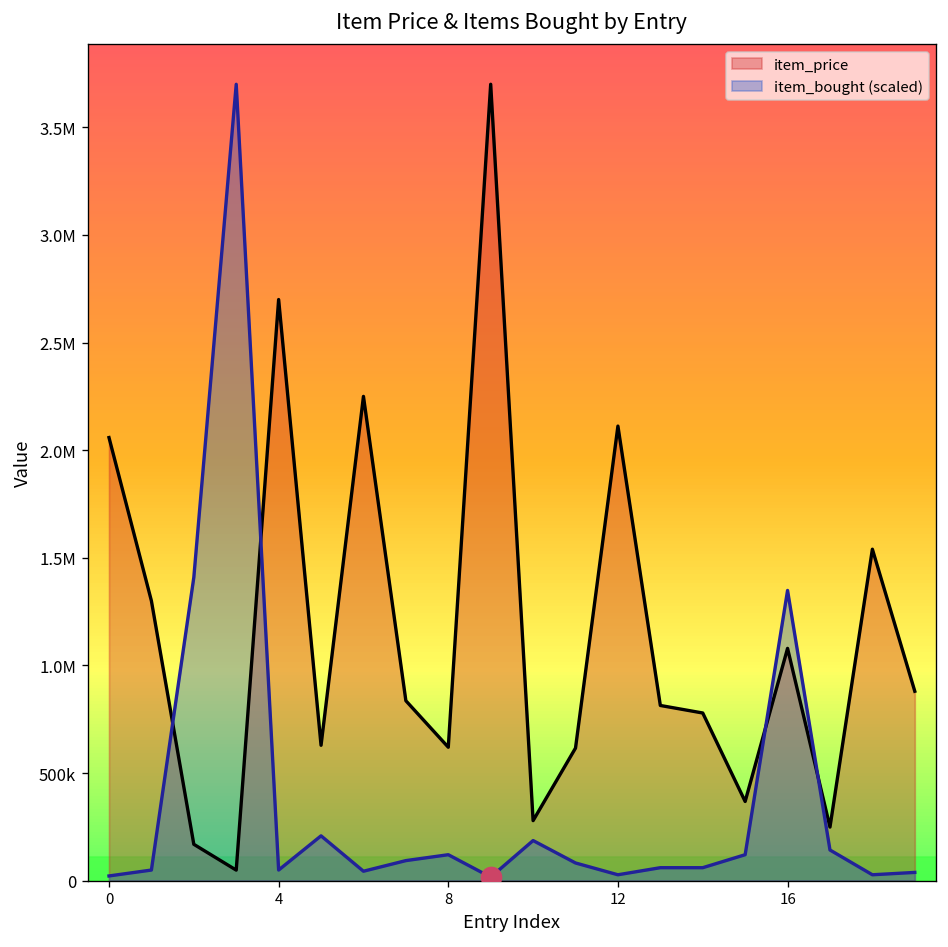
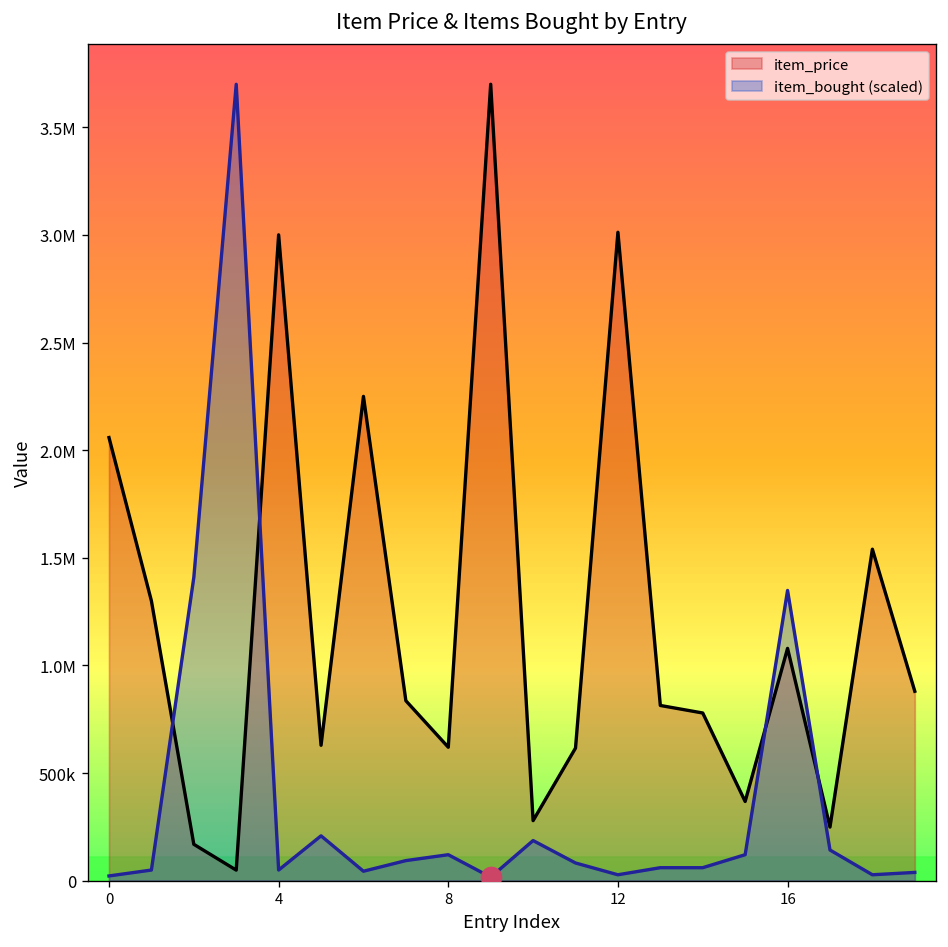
  {
    "item_price": {
      "0": 2060000,
-     "4": 2700000,
+     "4": 3000000,
      "8": 620000,
-     "12": 2110000,
+     "12": 3010000,
      "16": 1080000
    },
    "item_bought (scaled)": {
      "8": 120000,
      "16": 1350000
    }
  }
